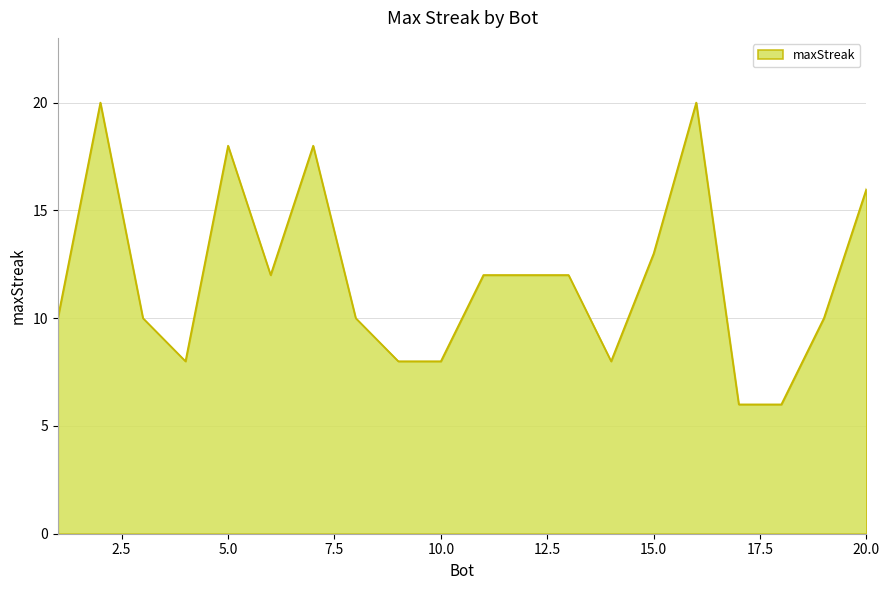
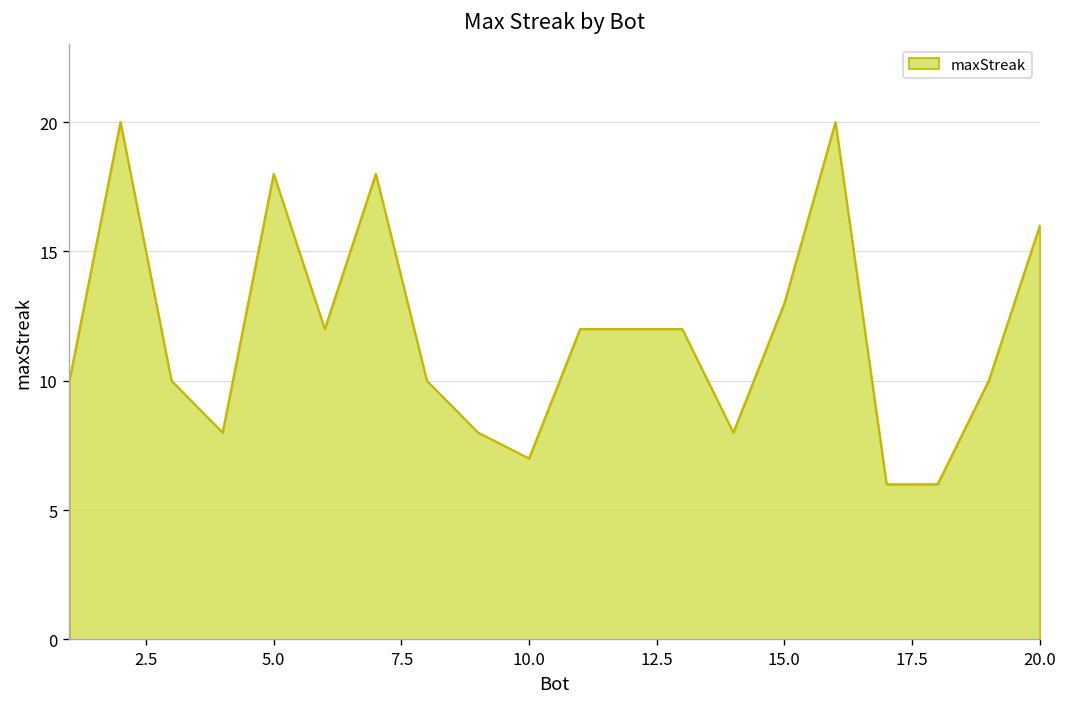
  {
    "5.0": 18,
-   "10.0": 8,
+   "10.0": 7,
    "15.0": 13,
    "20.0": 16
  }
